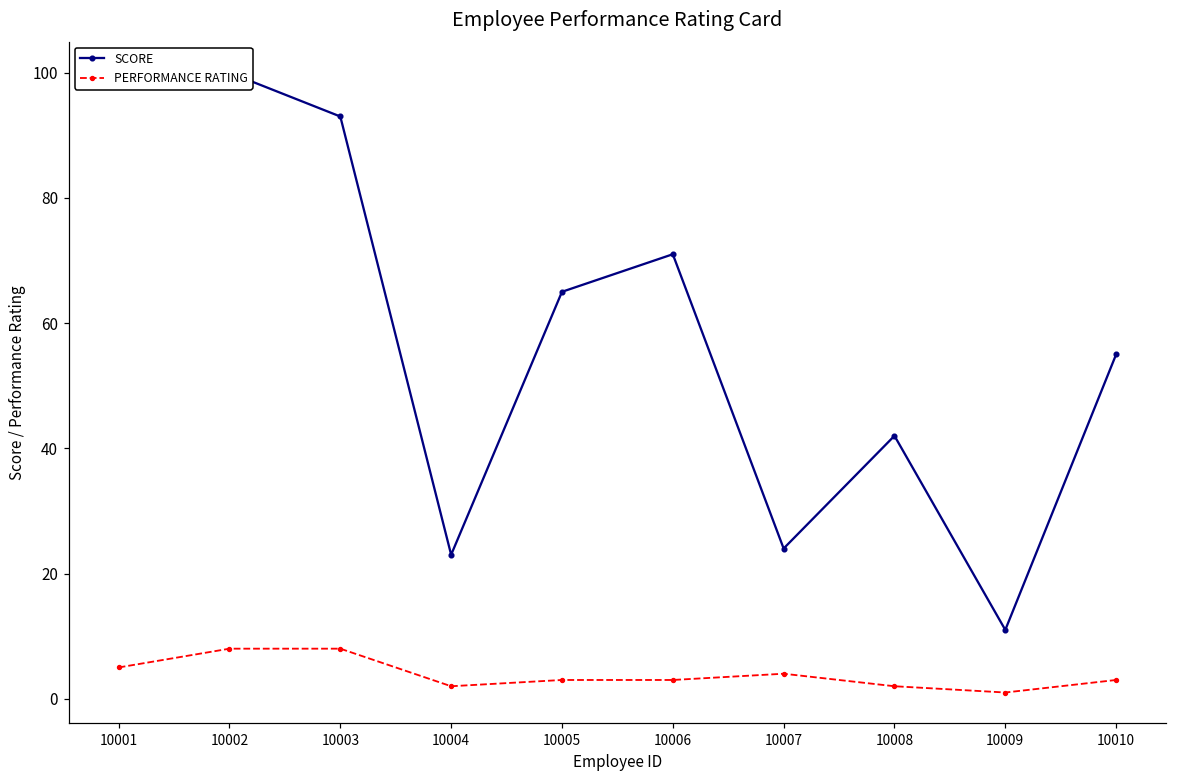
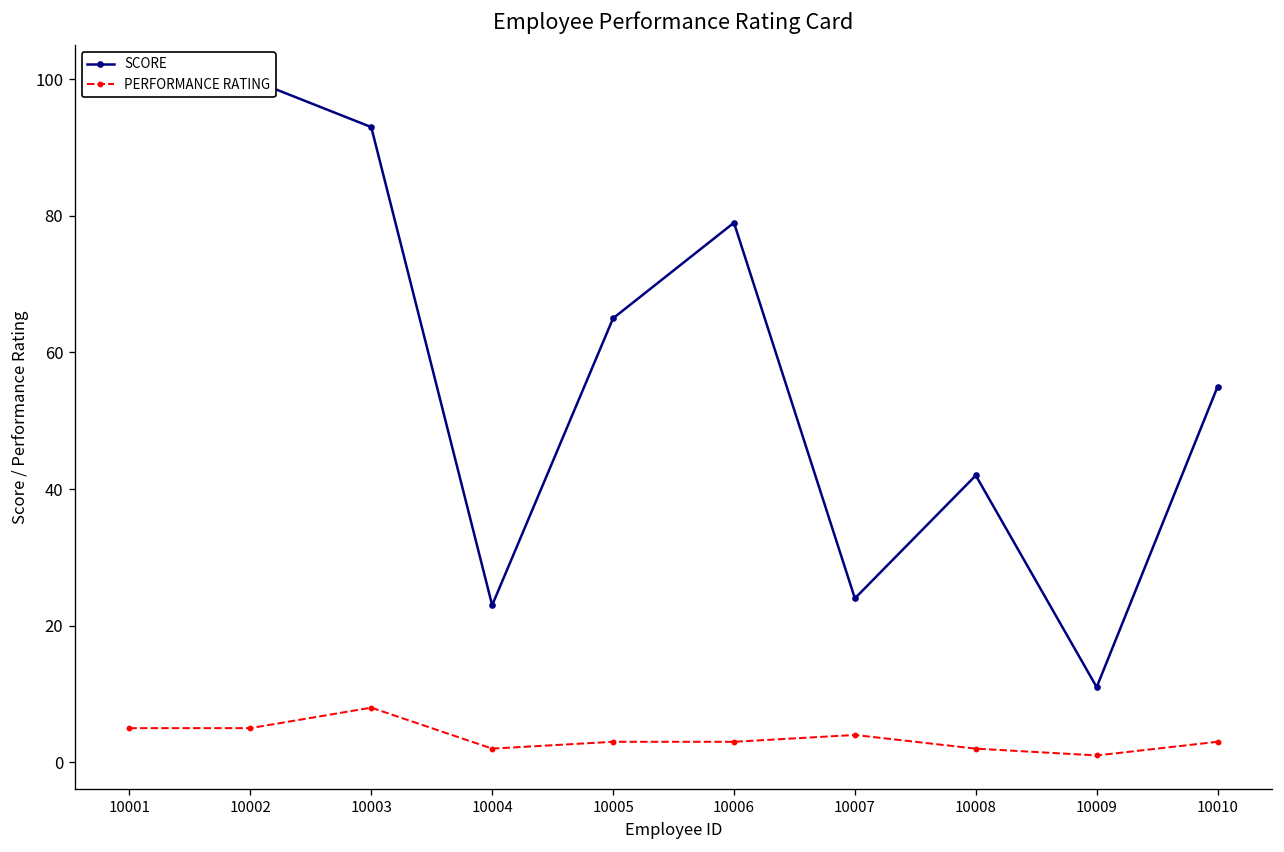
  {
    "SCORE": {
      "10003": 93,
      "10004": 23,
      "10005": 65,
-     "10006": 71,
+     "10006": 79,
      "10007": 24,
      "10008": 42,
      "10009": 11,
      "10010": 55
    },
    "PERFORMANCE RATING": {
      "10001": 5,
-     "10002": 8,
+     "10002": 5,
      "10003": 8,
      "10004": 2,
      "10005": 3,
      "10006": 3,
      "10007": 4,
      "10008": 2,
      "10009": 1,
      "10010": 3
    }
  }
